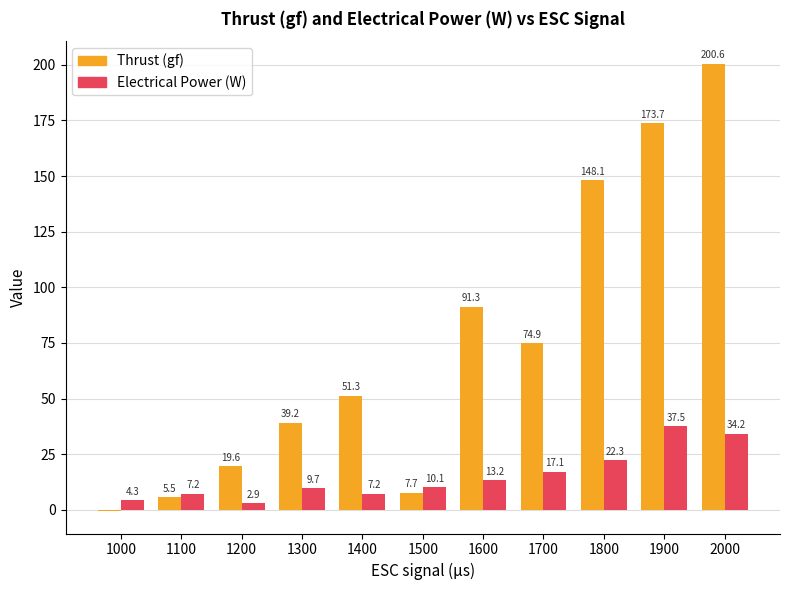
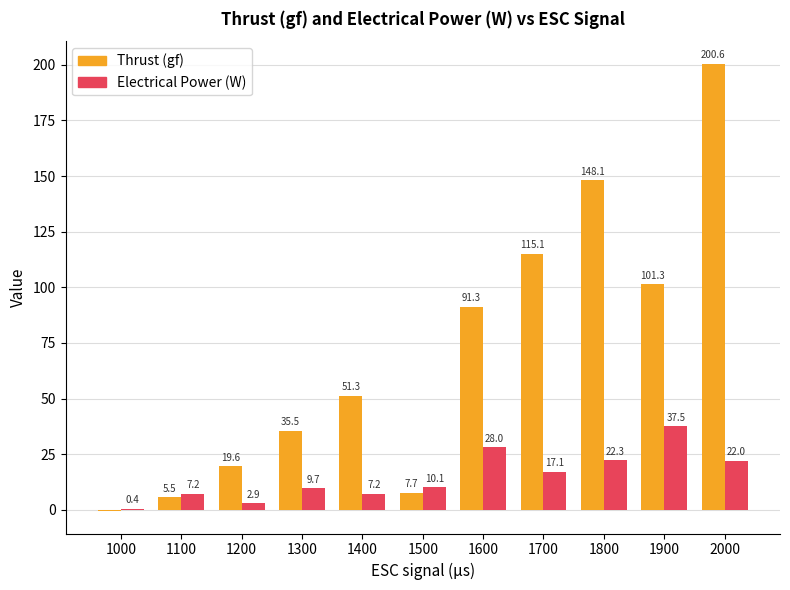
  {
    "Thrust (gf)": {
      "1100": 5.5,
      "1200": 19.6,
-     "1300": 39.2,
+     "1300": 35.5,
      "1400": 51.3,
      "1500": 7.7,
      "1600": 91.3,
-     "1700": 74.9,
+     "1700": 115.1,
      "1800": 148.1,
-     "1900": 173.7,
+     "1900": 101.3,
      "2000": 200.6
    },
    "Electrical Power (W)": {
-     "1000": 4.3,
+     "1000": 0.4,
      "1100": 7.2,
      "1200": 2.9,
      "1300": 9.7,
      "1400": 7.2,
      "1500": 10.1,
-     "1600": 13.2,
+     "1600": 28.0,
      "1700": 17.1,
      "1800": 22.3,
      "1900": 37.5,
-     "2000": 34.2
+     "2000": 22.0
    }
  }
